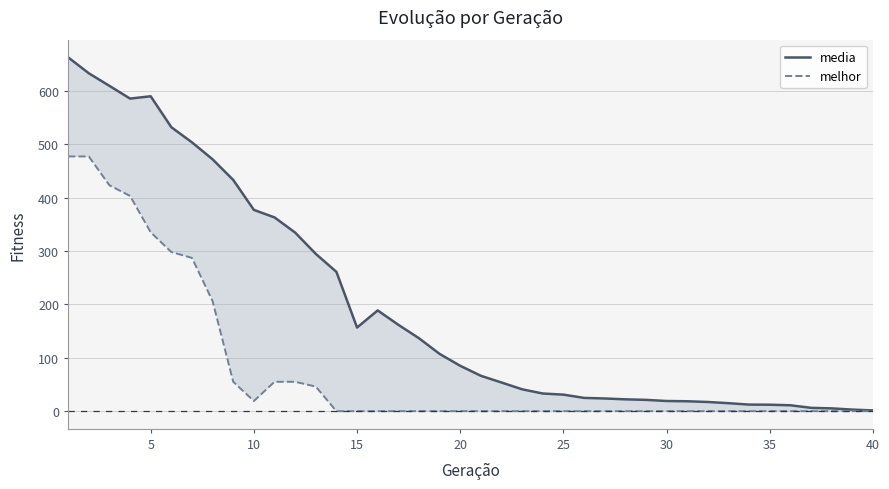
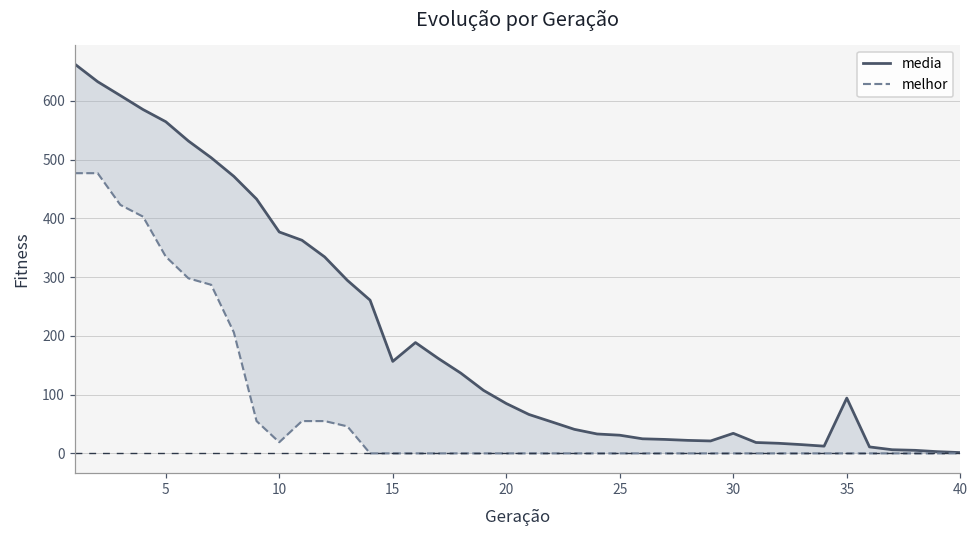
  {
    "media": {
-     "5": 590,
+     "5": 560,
      "10": 380,
      "15": 160,
      "20": 80,
      "25": 30,
-     "30": 20,
-     "35": 10
+     "30": 30,
+     "35": 90
    },
    "melhor": {
      "5": 340,
      "10": 20,
      "15": 0,
      "20": 0,
      "25": 0,
      "30": 0,
      "35": 0
    }
  }
